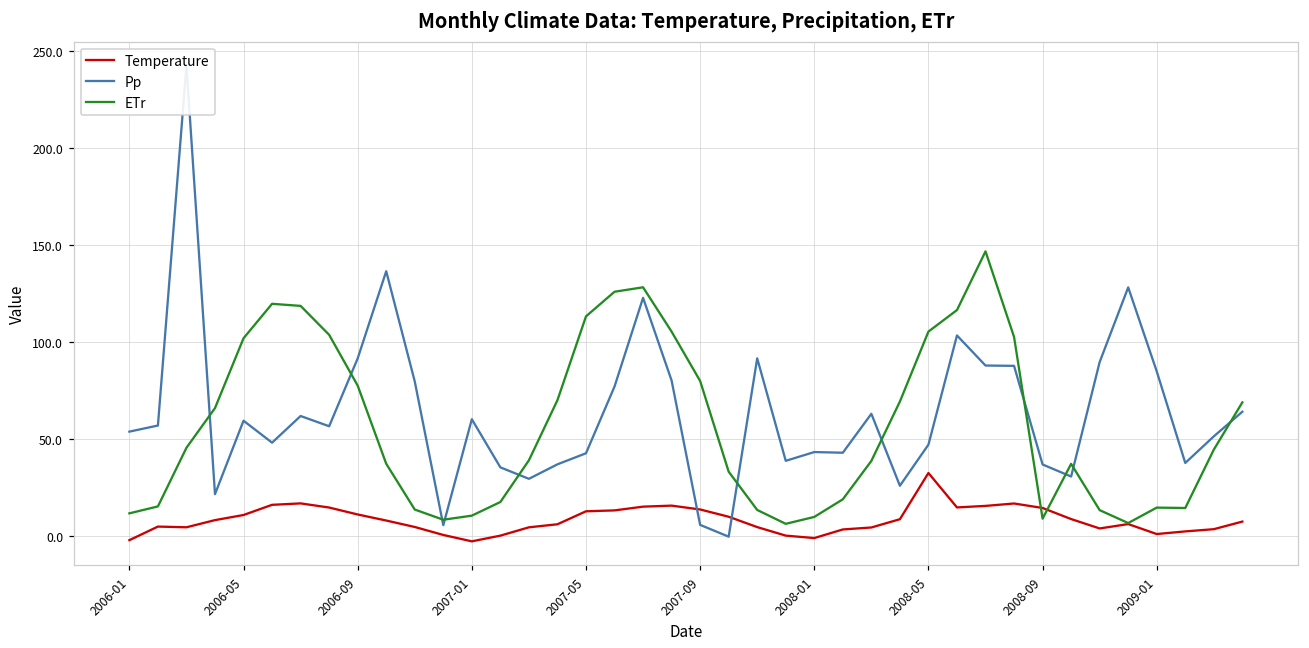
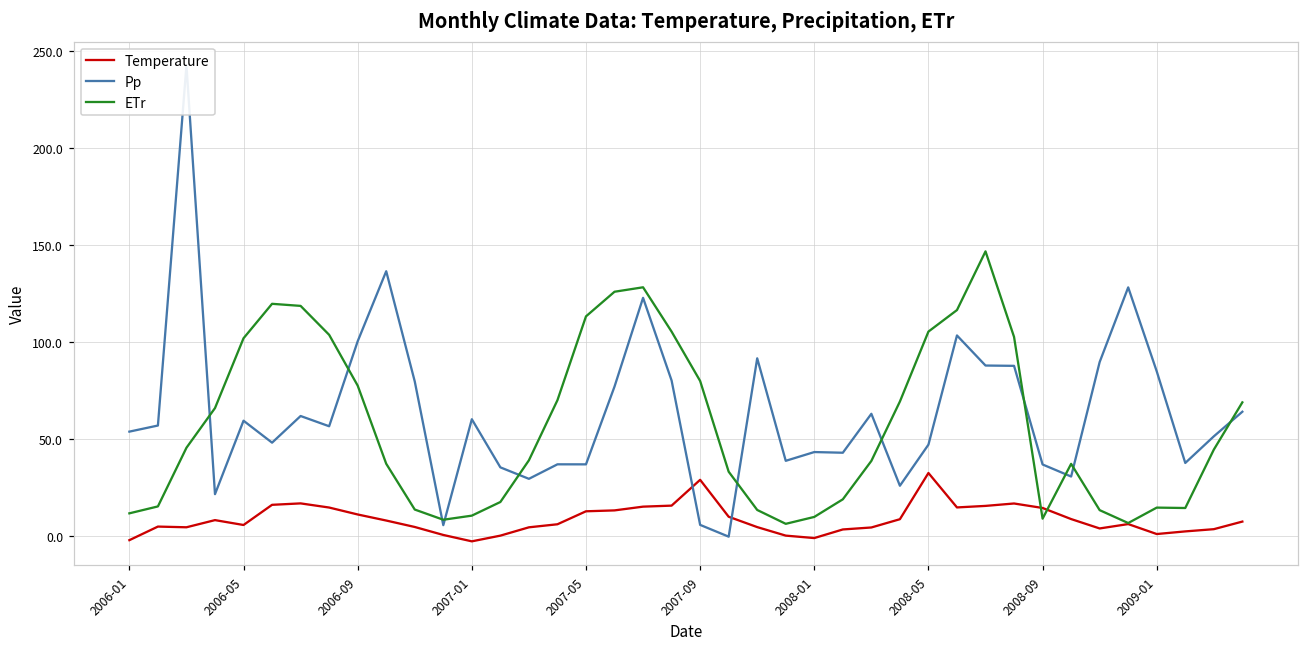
  {
    "Temperature": {
      "2006-01": -2,
-     "2006-05": 11,
+     "2006-05": 6,
      "2006-09": 11,
      "2007-01": -3,
      "2007-05": 13,
-     "2007-09": 14,
+     "2007-09": 29,
      "2008-01": -1,
      "2008-05": 32,
      "2008-09": 14,
      "2009-01": 1
    },
    "Pp": {
      "2006-01": 54,
      "2006-05": 59,
-     "2006-09": 91,
+     "2006-09": 100,
      "2007-01": 60,
-     "2007-05": 43,
+     "2007-05": 37,
      "2007-09": 6,
      "2008-01": 43,
      "2008-05": 47,
      "2008-09": 37,
      "2009-01": 85
    },
    "ETr": {
      "2006-01": 12,
      "2006-05": 102,
      "2006-09": 77,
      "2007-01": 10,
      "2007-05": 113,
      "2007-09": 80,
      "2008-01": 10,
      "2008-05": 105,
      "2008-09": 9,
      "2009-01": 15
    }
  }
